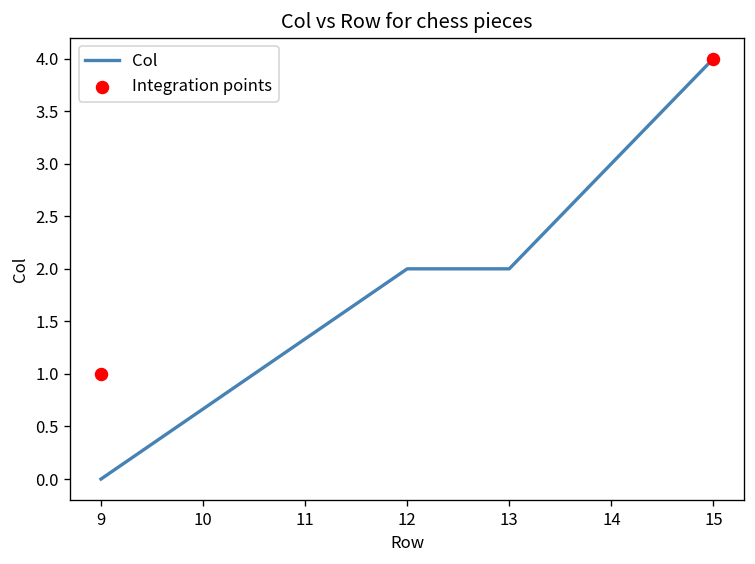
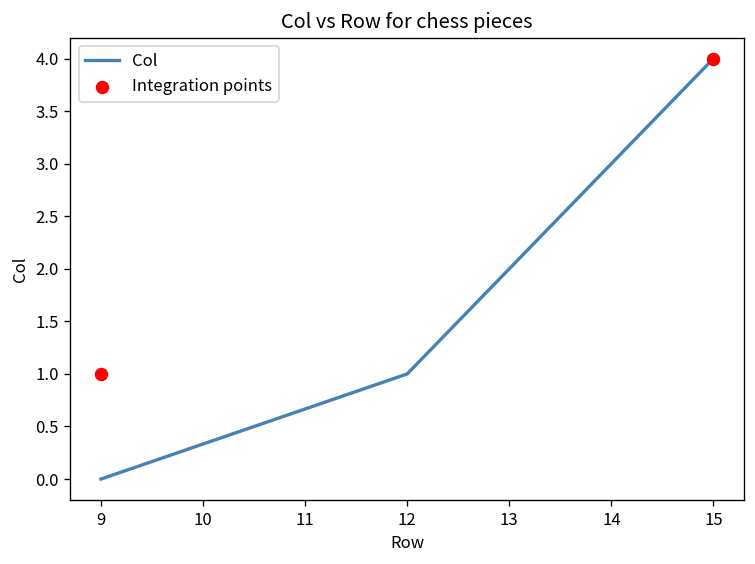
  {
    "Col": {
      "9": 0,
-     "12": 2,
+     "12": 1,
      "13": 2
    }
  }
